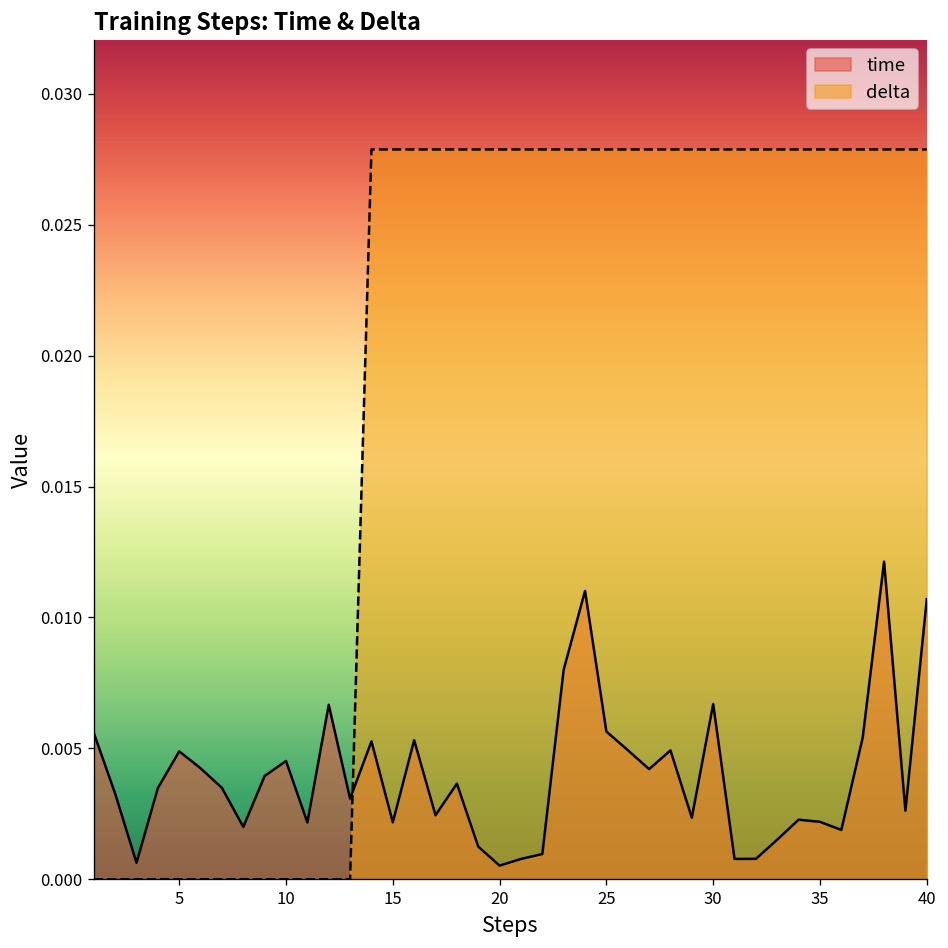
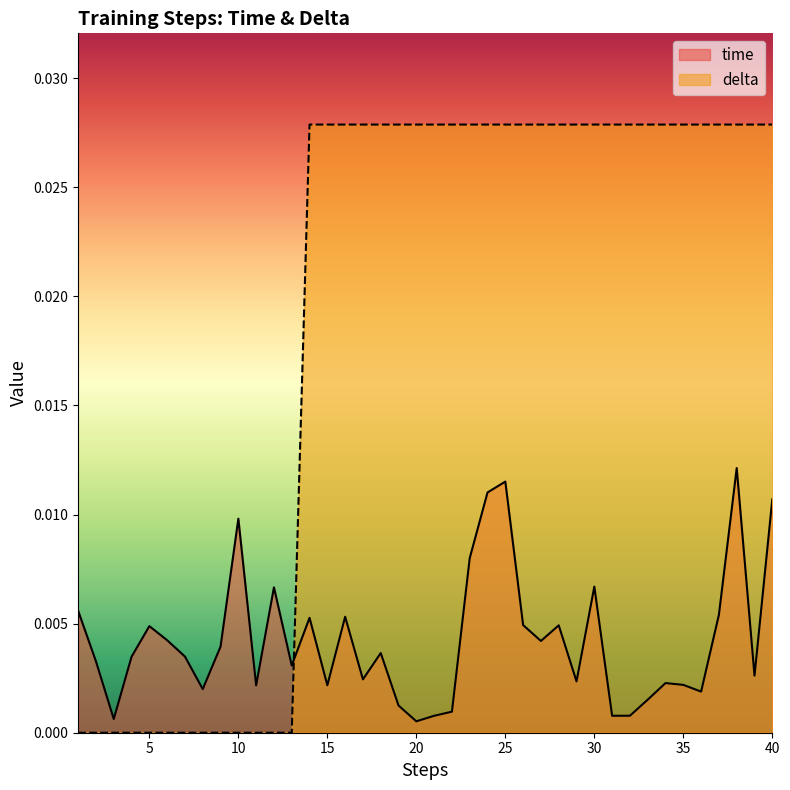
  {
    "time": {
      "5": 0.0049,
-     "10": 0.0045,
+     "10": 0.0098,
      "15": 0.0022,
      "20": 0.0005,
-     "25": 0.0056,
+     "25": 0.0115,
      "30": 0.0067,
      "35": 0.0022,
      "40": 0.0107
    },
    "delta": {
      "5": 0.0000,
      "10": 0.0000,
      "15": 0.0279,
      "20": 0.0279,
      "25": 0.0279,
      "30": 0.0279,
      "35": 0.0279,
      "40": 0.0279
    }
  }
